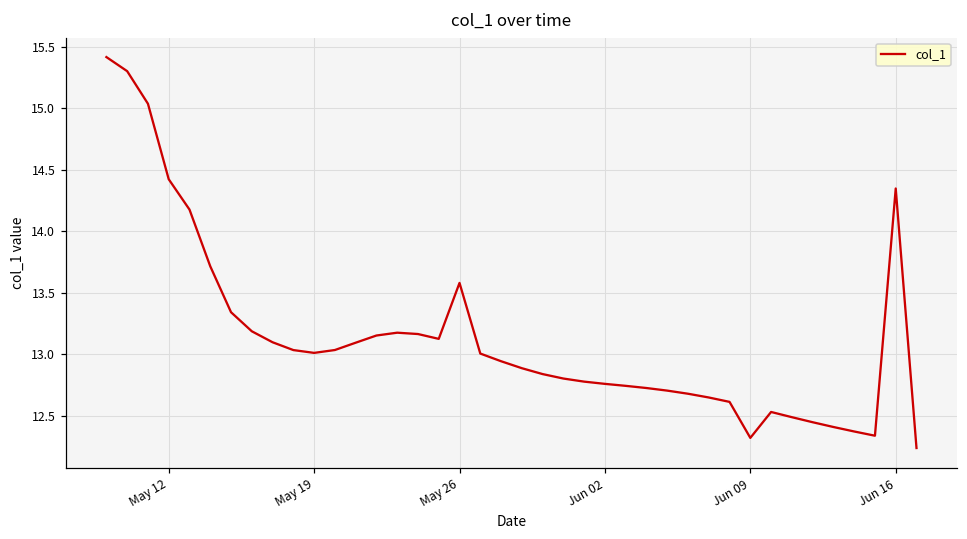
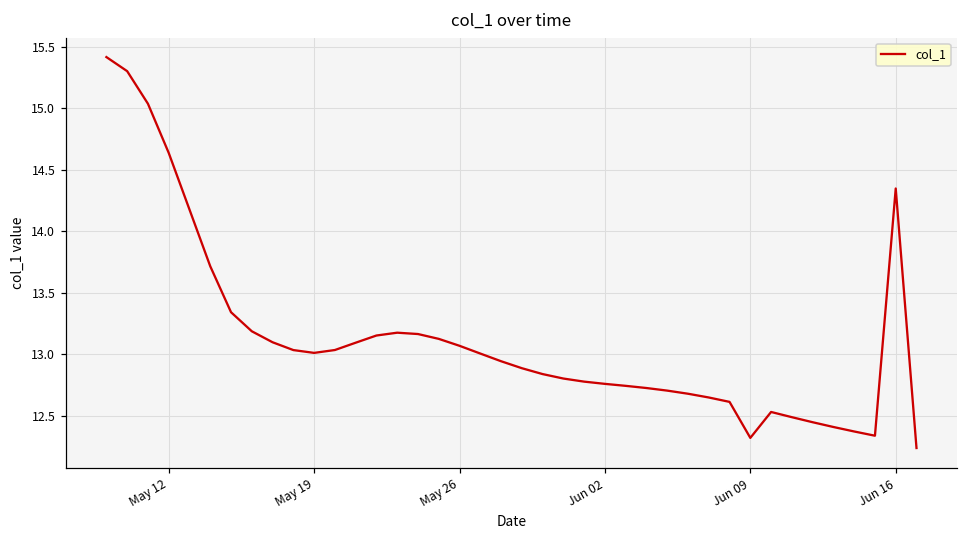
  {
-   "May 12": 14.42,
+   "May 12": 14.64,
    "May 19": 13.01,
-   "May 26": 13.58,
+   "May 26": 13.07,
    "Jun 02": 12.76,
    "Jun 09": 12.32,
    "Jun 16": 14.35
  }
